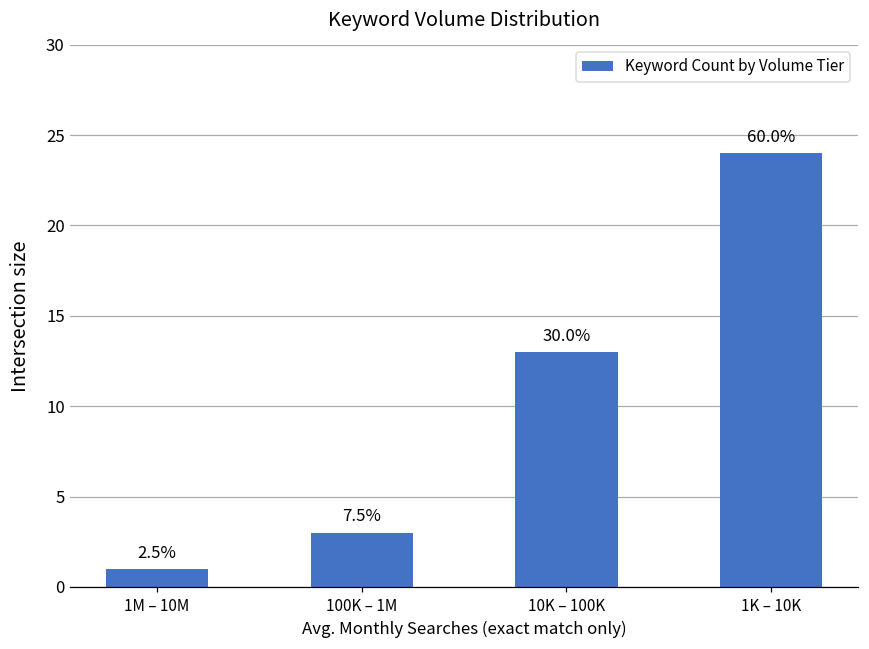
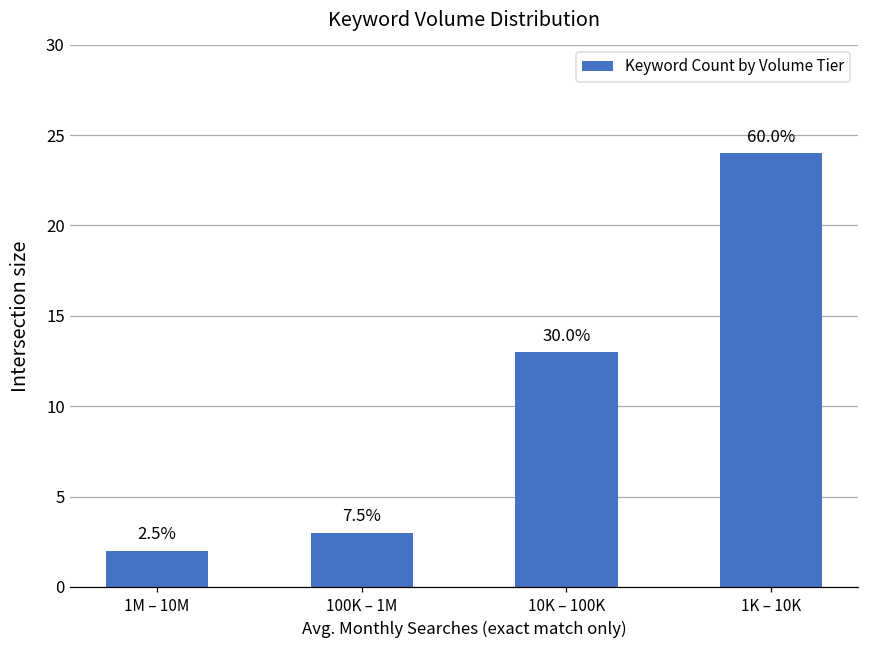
  {
-   "1M – 10M": 1
+   "1M – 10M": 2
  }
